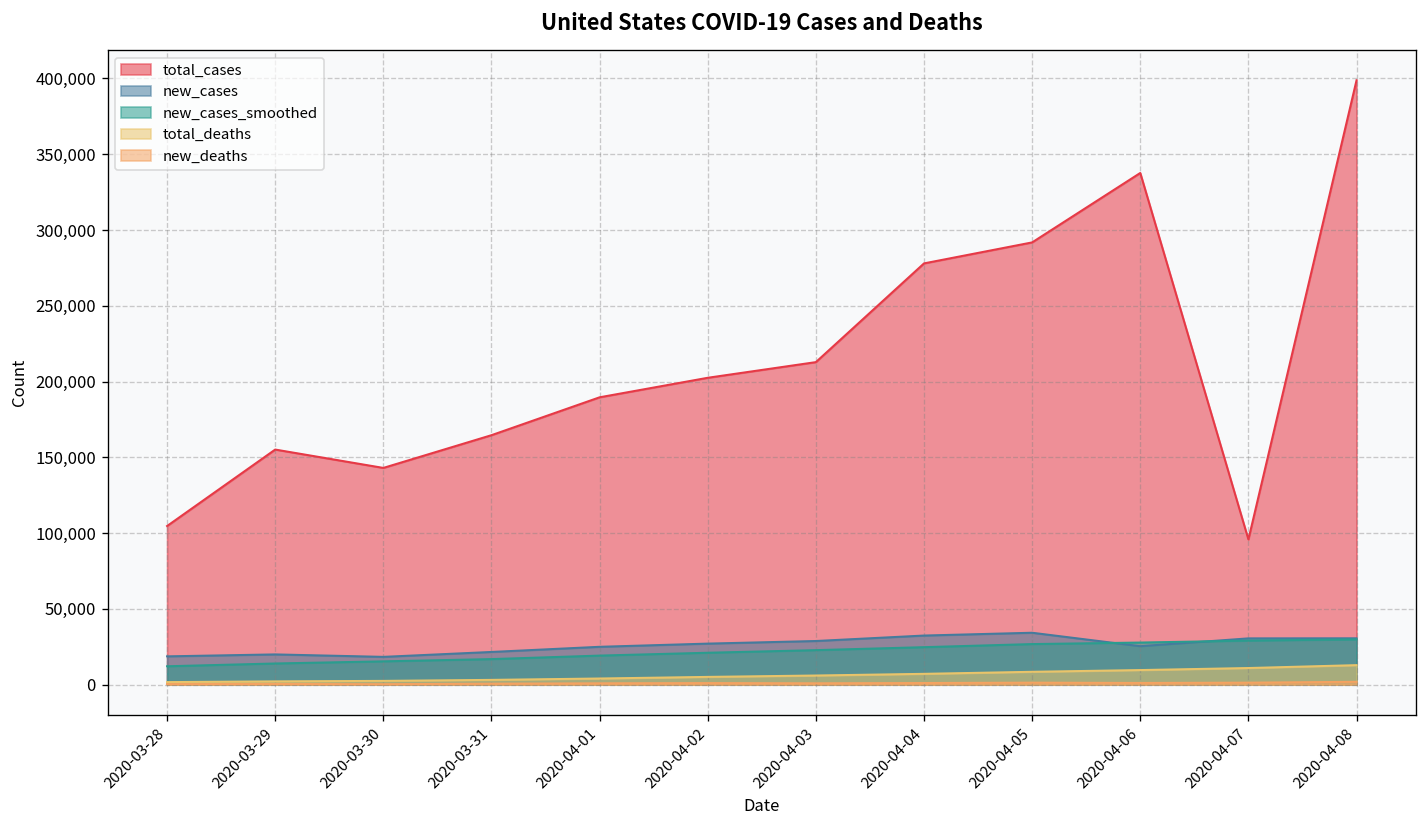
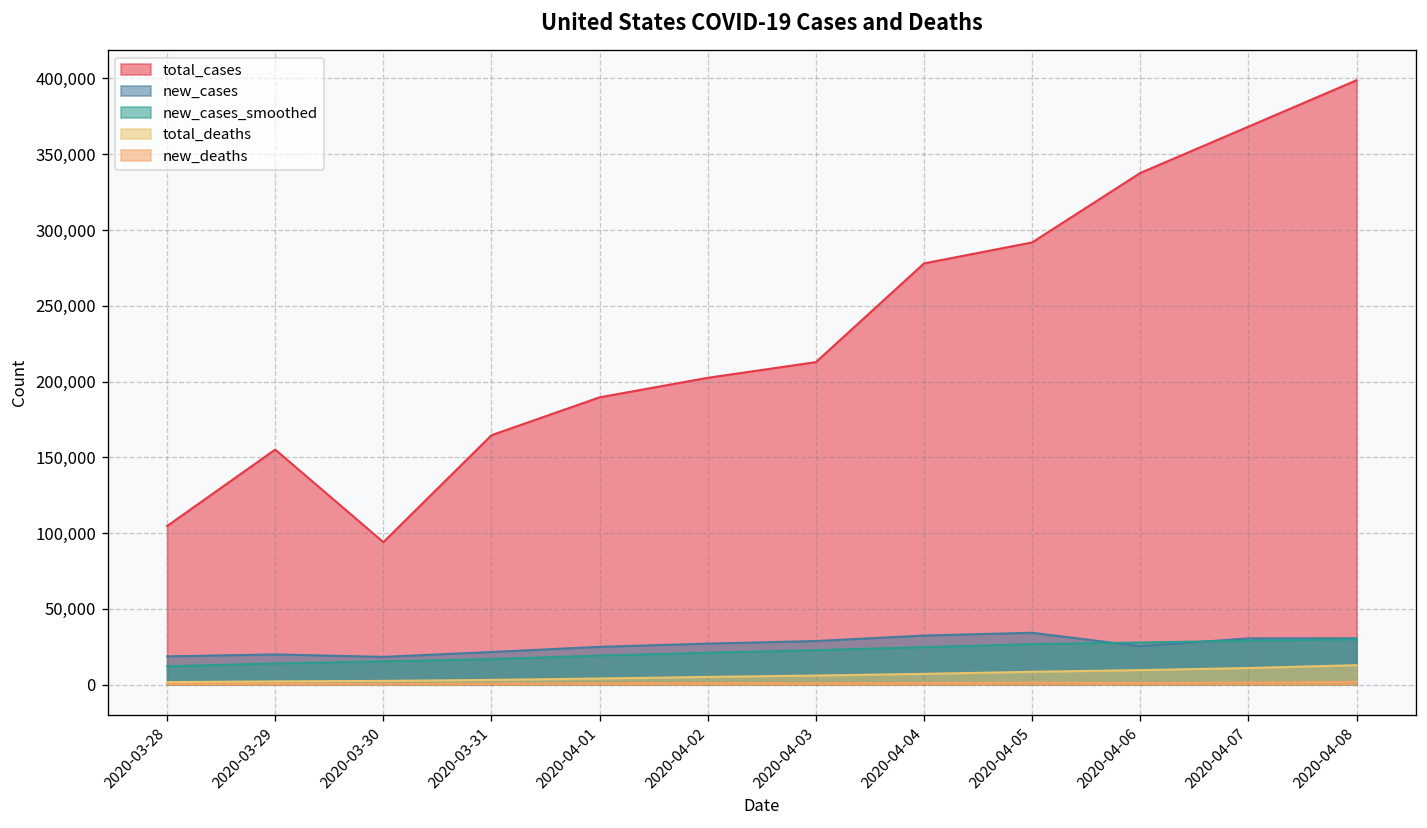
  {
    "total_cases": {
      "2020-03-28": "105,000",
      "2020-03-29": "155,000",
-     "2020-03-30": "143,000",
+     "2020-03-30": "94,000",
      "2020-03-31": "165,000",
      "2020-04-01": "190,000",
      "2020-04-02": "202,000",
      "2020-04-03": "213,000",
      "2020-04-04": "278,000",
      "2020-04-05": "292,000",
      "2020-04-06": "338,000",
-     "2020-04-07": "96,000",
+     "2020-04-07": "368,000",
      "2020-04-08": "399,000"
    }
  }
